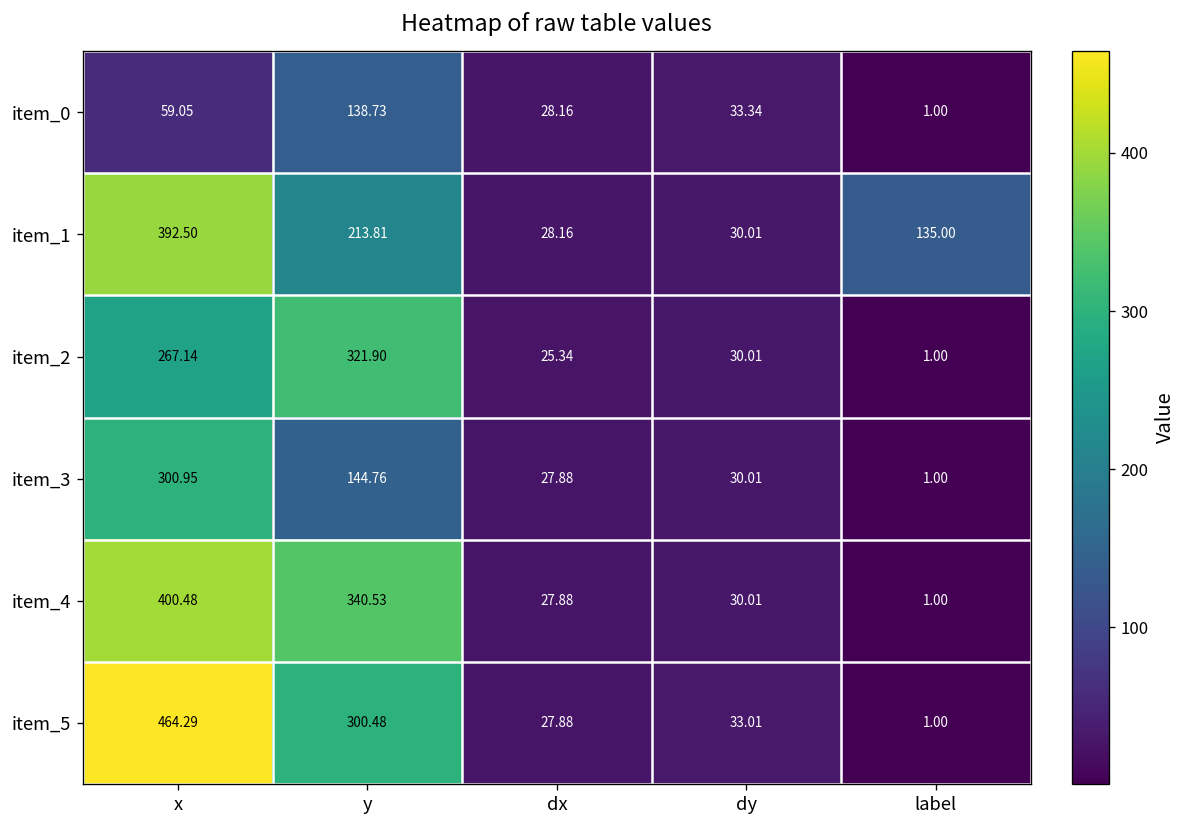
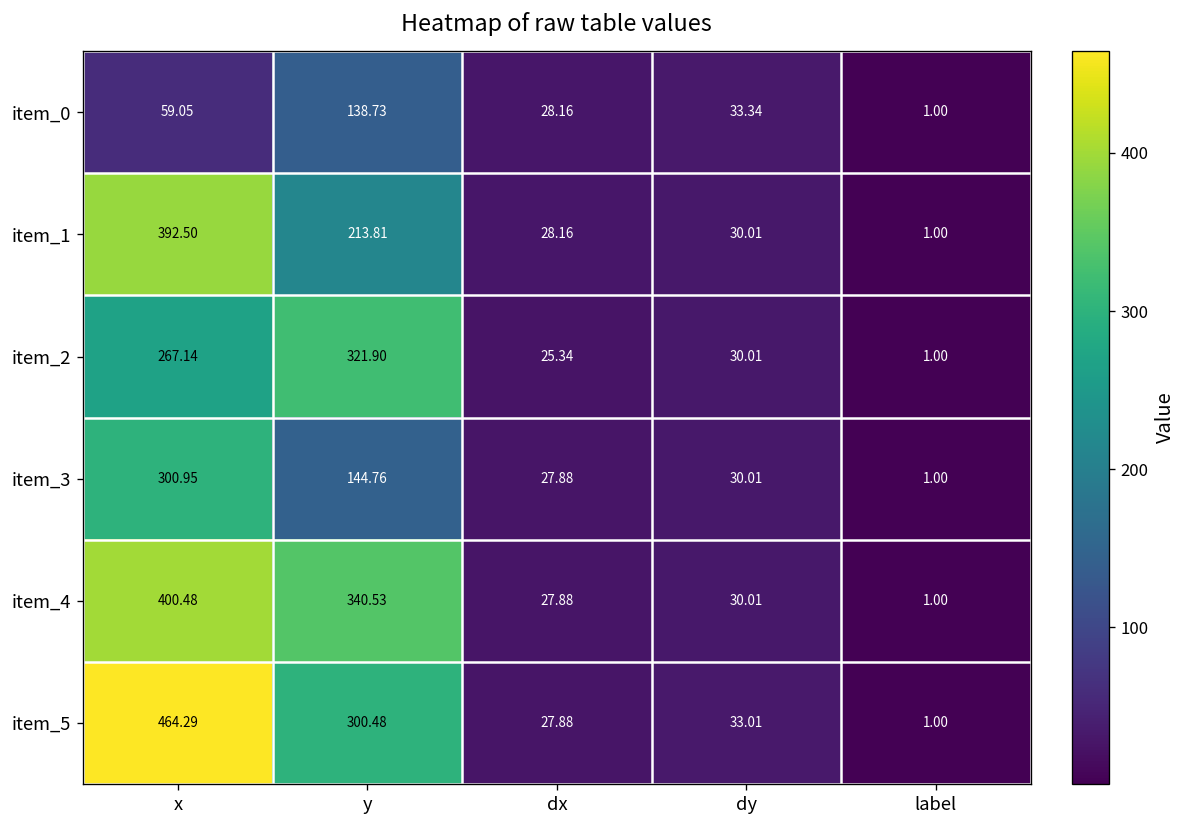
  {
    "item_0": {
      "x": 59.05,
      "y": 138.73,
      "dx": 28.16,
      "dy": 33.34,
      "label": 1.00
    },
    "item_1": {
      "x": 392.50,
      "y": 213.81,
      "dx": 28.16,
      "dy": 30.01,
-     "label": 135.00
+     "label": 1.00
    },
    "item_2": {
      "x": 267.14,
      "y": 321.90,
      "dx": 25.34,
      "dy": 30.01,
      "label": 1.00
    },
    "item_3": {
      "x": 300.95,
      "y": 144.76,
      "dx": 27.88,
      "dy": 30.01,
      "label": 1.00
    },
    "item_4": {
      "x": 400.48,
      "y": 340.53,
      "dx": 27.88,
      "dy": 30.01,
      "label": 1.00
    },
    "item_5": {
      "x": 464.29,
      "y": 300.48,
      "dx": 27.88,
      "dy": 33.01,
      "label": 1.00
    }
  }
